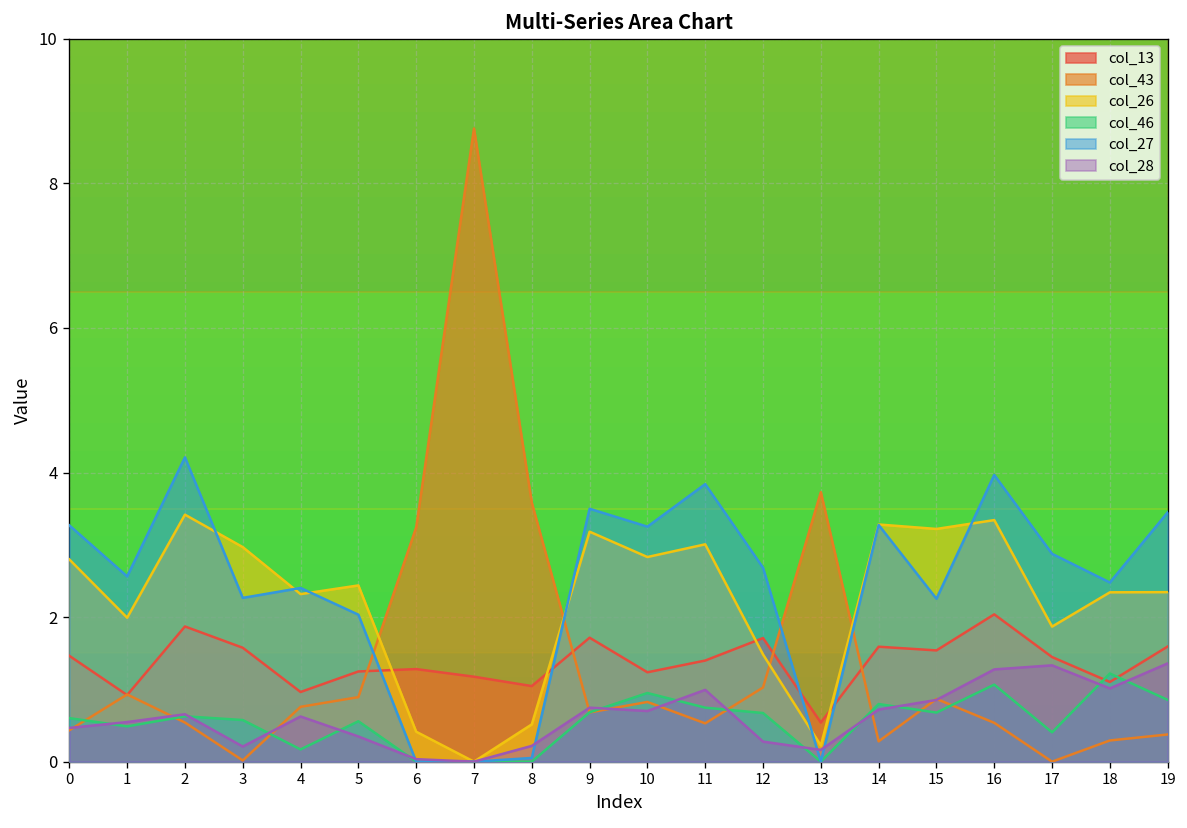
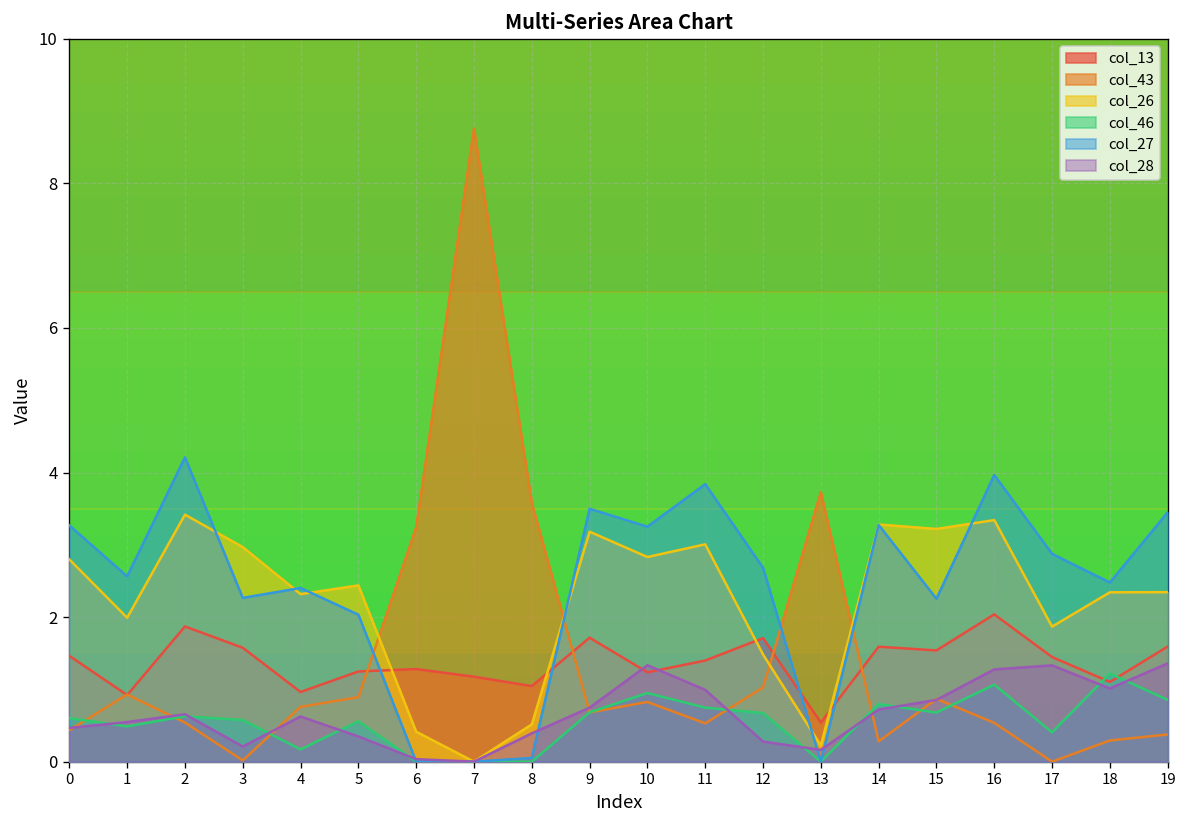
  {
    "col_26": {
      "0": 2.8,
      "1": 2.0,
      "2": 3.4,
      "3": 3.0,
      "4": 2.3,
      "5": 2.4,
      "6": 0.4,
      "8": 0.5,
      "9": 3.2,
      "10": 2.8,
      "11": 3.0,
      "12": 1.5,
      "13": 0.2,
      "15": 3.2,
      "16": 3.3,
      "17": 1.9,
      "18": 2.3,
      "19": 2.3
    },
    "col_46": {
      "0": 0.6,
      "1": 0.5,
      "3": 0.6,
      "4": 0.2,
      "5": 0.6,
      "8": 0.0,
      "10": 0.9,
      "11": 0.7,
      "12": 0.7,
      "14": 0.8,
      "15": 0.7,
      "16": 1.1,
      "17": 0.4,
      "18": 1.2,
      "19": 0.9
    },
    "col_27": {
      "0": 3.3,
      "1": 2.6,
      "2": 4.2,
      "3": 2.3,
      "4": 2.4,
      "5": 2.0,
      "8": 0.1,
      "9": 3.5,
      "10": 3.3,
      "11": 3.8,
      "12": 2.7,
      "15": 2.3,
      "16": 4.0,
      "17": 2.9,
      "18": 2.5,
      "19": 3.4
    },
    "col_28": {
      "1": 0.5,
      "3": 0.2,
      "4": 0.6,
      "5": 0.3,
-     "8": 0.2,
+     "8": 0.4,
      "9": 0.7,
-     "10": 0.7,
+     "10": 1.3,
      "11": 1.0,
      "12": 0.3,
      "13": 0.2,
      "14": 0.7,
      "16": 1.3,
      "17": 1.3,
      "18": 1.0,
      "19": 1.4
    }
  }
